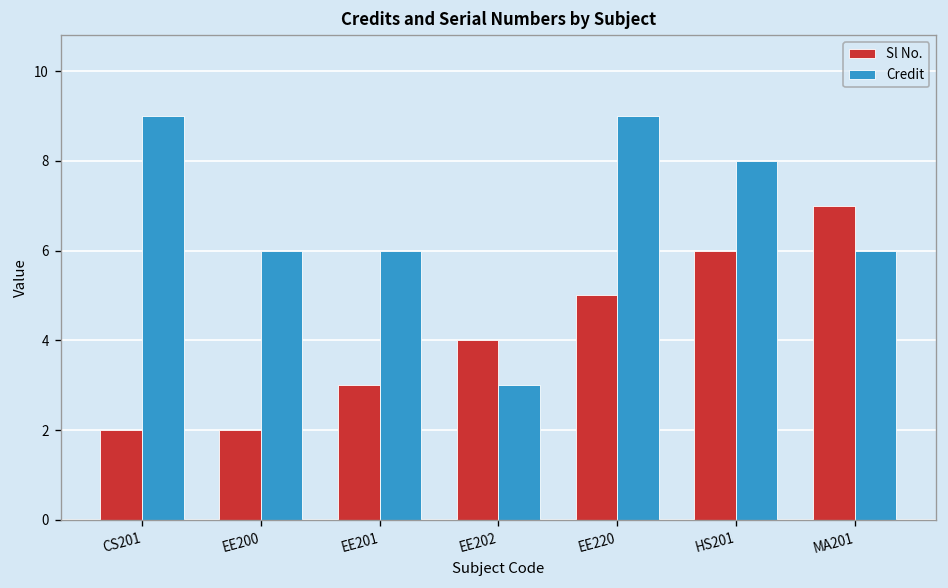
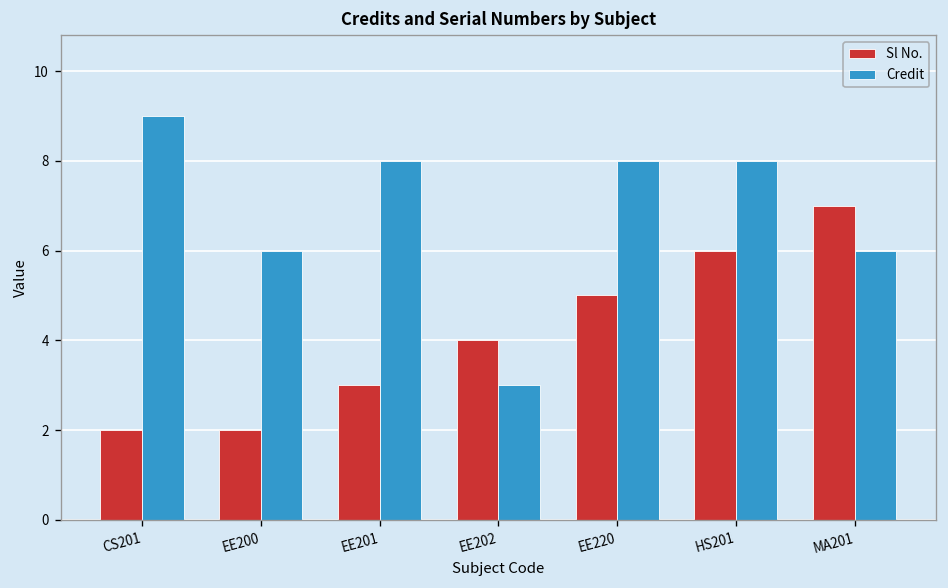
  {
    "Sl No.": {
      "CS201": 2,
      "EE200": 2,
      "EE201": 3,
      "EE202": 4,
      "EE220": 5,
      "HS201": 6,
      "MA201": 7
    },
    "Credit": {
      "CS201": 9,
      "EE200": 6,
-     "EE201": 6,
+     "EE201": 8,
      "EE202": 3,
-     "EE220": 9,
+     "EE220": 8,
      "HS201": 8,
      "MA201": 6
    }
  }
